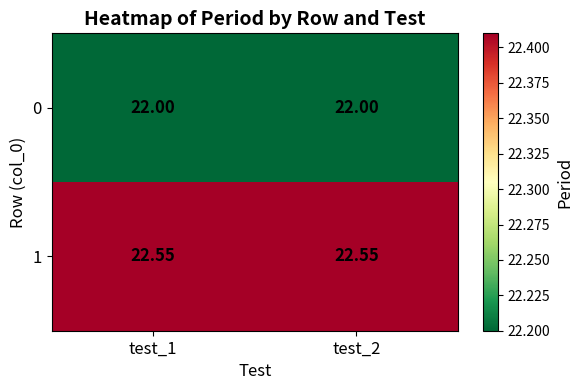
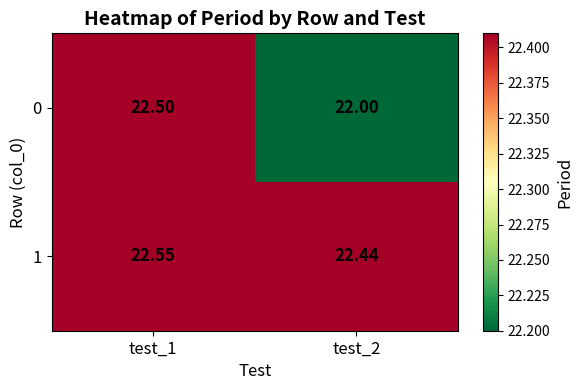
  {
    "0": {
-     "test_1": 22.00,
+     "test_1": 22.50,
      "test_2": 22.00
    },
    "1": {
      "test_1": 22.55,
-     "test_2": 22.55
+     "test_2": 22.44
    }
  }
